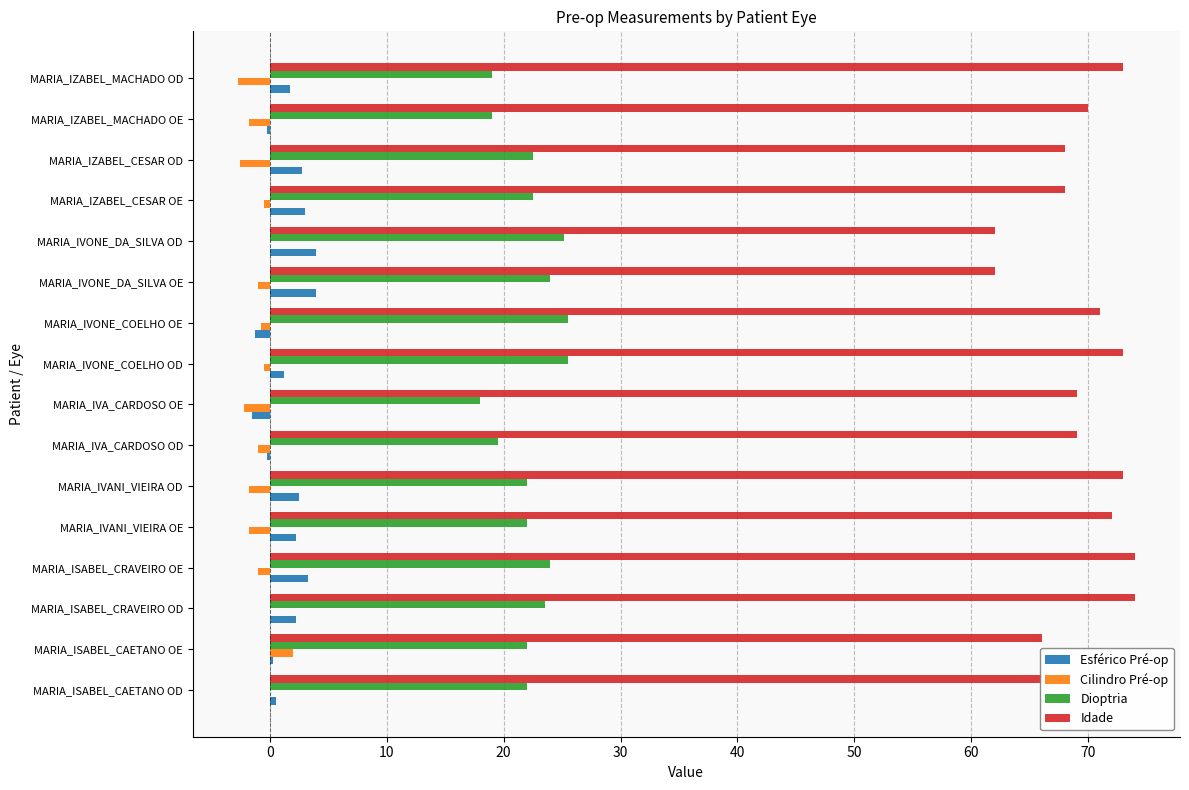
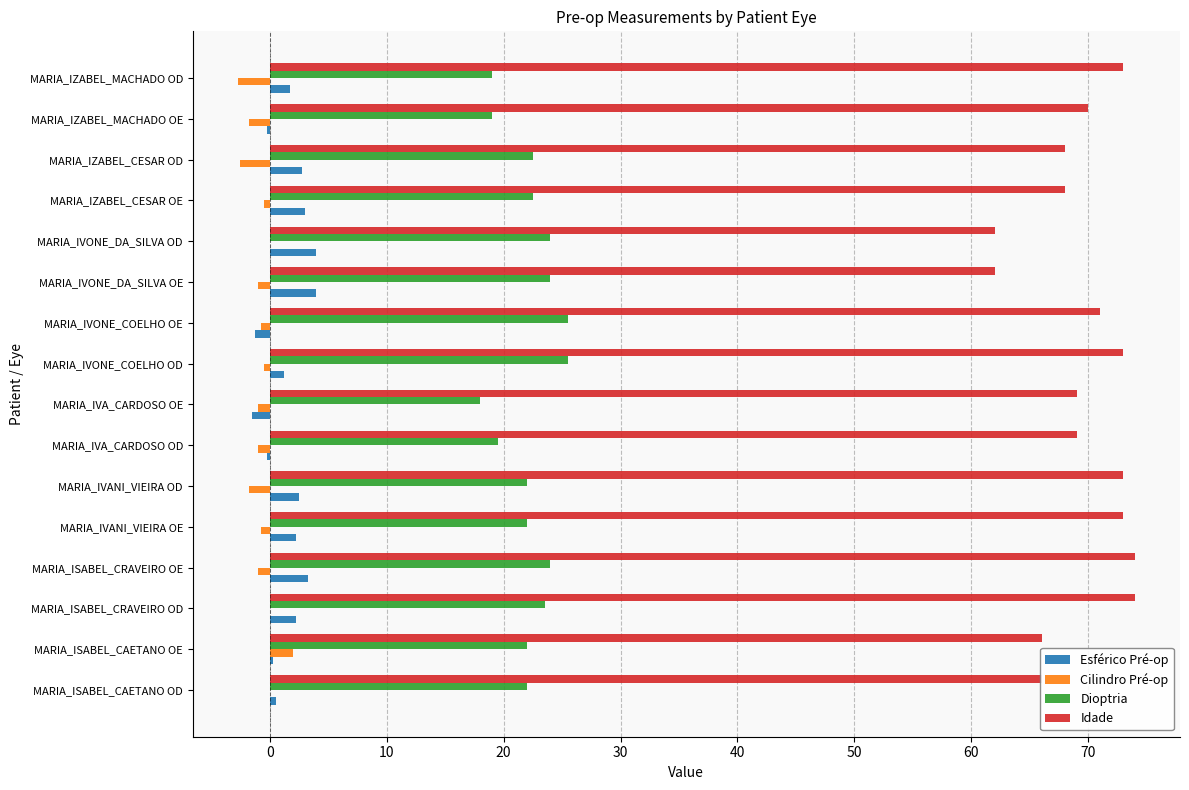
  {
    "Esférico Pré-op": {
      "MARIA_IZABEL_MACHADO OD": 1.8,
      "MARIA_IZABEL_MACHADO OE": -0.3,
      "MARIA_IZABEL_CESAR OD": 2.8,
      "MARIA_IZABEL_CESAR OE": 3.0,
      "MARIA_IVONE_DA_SILVA OD": 4.0,
      "MARIA_IVONE_DA_SILVA OE": 4.0,
      "MARIA_IVONE_COELHO OE": -1.3,
      "MARIA_IVONE_COELHO OD": 1.3,
      "MARIA_IVA_CARDOSO OE": -1.5,
      "MARIA_IVA_CARDOSO OD": -0.3,
      "MARIA_IVANI_VIEIRA OD": 2.5,
      "MARIA_IVANI_VIEIRA OE": 2.3,
      "MARIA_ISABEL_CRAVEIRO OE": 3.3,
      "MARIA_ISABEL_CRAVEIRO OD": 2.3,
      "MARIA_ISABEL_CAETANO OE": 0.3,
      "MARIA_ISABEL_CAETANO OD": 0.5
    },
    "Cilindro Pré-op": {
      "MARIA_IZABEL_MACHADO OD": -2.8,
      "MARIA_IZABEL_MACHADO OE": -1.8,
      "MARIA_IZABEL_CESAR OD": -2.6,
      "MARIA_IZABEL_CESAR OE": -0.5,
      "MARIA_IVONE_DA_SILVA OD": 0.0,
      "MARIA_IVONE_DA_SILVA OE": -1.0,
      "MARIA_IVONE_COELHO OE": -0.8,
      "MARIA_IVONE_COELHO OD": -0.5,
-     "MARIA_IVA_CARDOSO OE": -2.2,
+     "MARIA_IVA_CARDOSO OE": -1.0,
      "MARIA_IVA_CARDOSO OD": -1.0,
      "MARIA_IVANI_VIEIRA OD": -1.8,
-     "MARIA_IVANI_VIEIRA OE": -1.8,
+     "MARIA_IVANI_VIEIRA OE": -0.8,
      "MARIA_ISABEL_CRAVEIRO OE": -1.0,
      "MARIA_ISABEL_CRAVEIRO OD": 0.0,
      "MARIA_ISABEL_CAETANO OE": 2.0,
      "MARIA_ISABEL_CAETANO OD": 0.0
    },
    "Dioptria": {
      "MARIA_IZABEL_MACHADO OD": 19.0,
      "MARIA_IZABEL_MACHADO OE": 19.0,
      "MARIA_IZABEL_CESAR OD": 22.5,
      "MARIA_IZABEL_CESAR OE": 22.5,
-     "MARIA_IVONE_DA_SILVA OD": 25.2,
+     "MARIA_IVONE_DA_SILVA OD": 24.0,
      "MARIA_IVONE_DA_SILVA OE": 24.0,
      "MARIA_IVONE_COELHO OE": 25.5,
      "MARIA_IVONE_COELHO OD": 25.5,
      "MARIA_IVA_CARDOSO OE": 18.0,
      "MARIA_IVA_CARDOSO OD": 19.5,
      "MARIA_IVANI_VIEIRA OD": 22.0,
      "MARIA_IVANI_VIEIRA OE": 22.0,
      "MARIA_ISABEL_CRAVEIRO OE": 24.0,
      "MARIA_ISABEL_CRAVEIRO OD": 23.5,
      "MARIA_ISABEL_CAETANO OE": 22.0,
      "MARIA_ISABEL_CAETANO OD": 22.0
    },
    "Idade": {
      "MARIA_IZABEL_MACHADO OD": 73,
      "MARIA_IZABEL_MACHADO OE": 70,
      "MARIA_IZABEL_CESAR OD": 68,
      "MARIA_IZABEL_CESAR OE": 68,
      "MARIA_IVONE_DA_SILVA OD": 62,
      "MARIA_IVONE_DA_SILVA OE": 62,
      "MARIA_IVONE_COELHO OE": 71,
      "MARIA_IVONE_COELHO OD": 73,
      "MARIA_IVA_CARDOSO OE": 69,
      "MARIA_IVA_CARDOSO OD": 69,
      "MARIA_IVANI_VIEIRA OD": 73,
-     "MARIA_IVANI_VIEIRA OE": 72,
+     "MARIA_IVANI_VIEIRA OE": 73,
      "MARIA_ISABEL_CRAVEIRO OE": 74,
      "MARIA_ISABEL_CRAVEIRO OD": 74,
      "MARIA_ISABEL_CAETANO OE": 66
    }
  }
